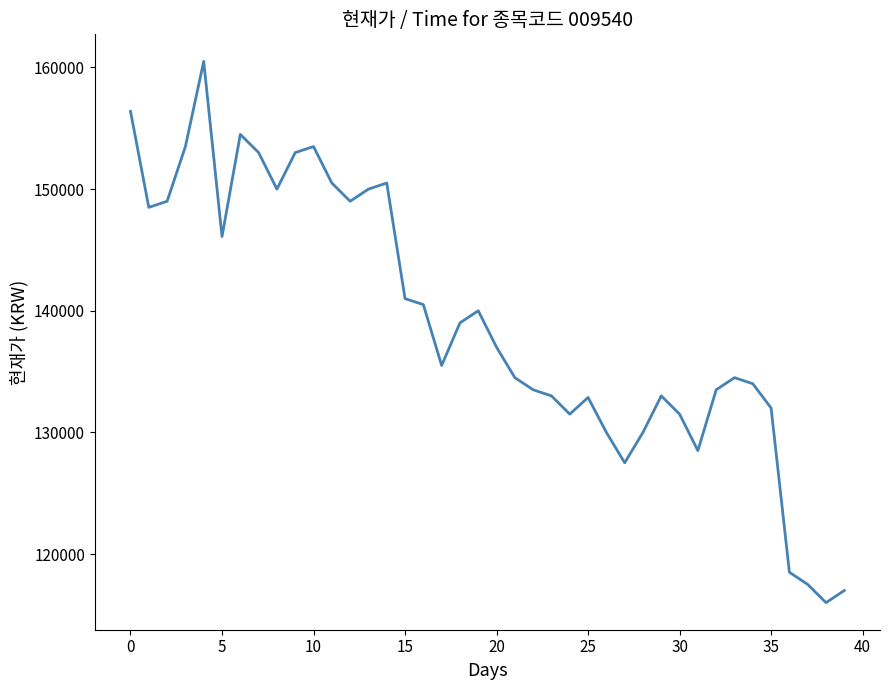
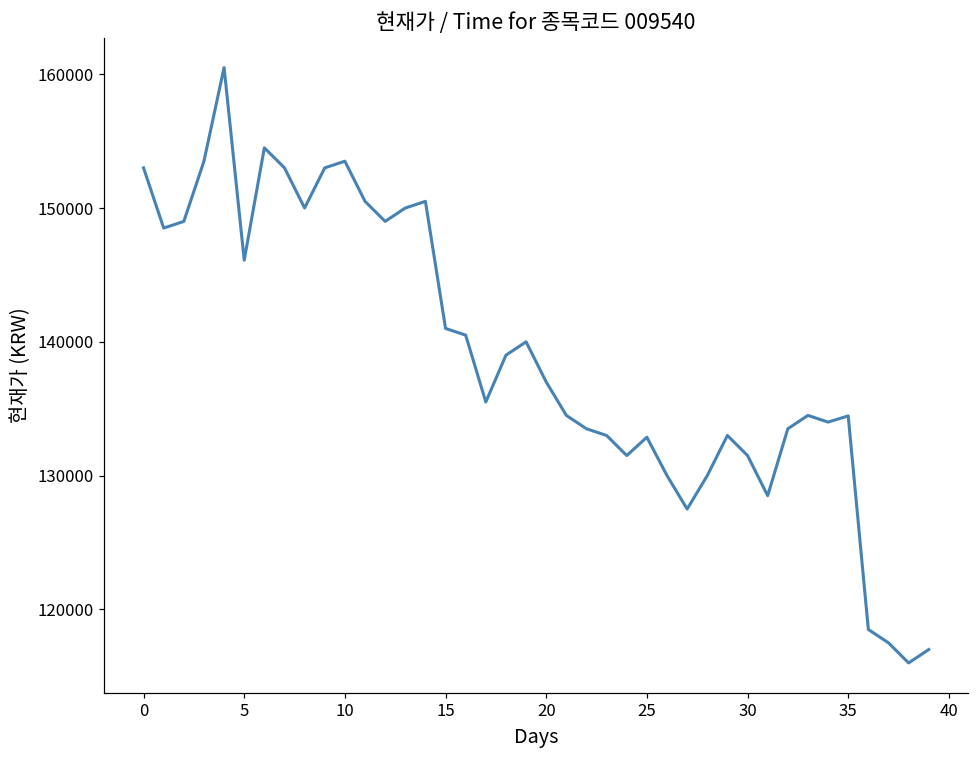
  {
-   "0": 156400,
+   "0": 153000,
    "5": 146100,
    "10": 153500,
    "15": 141000,
    "20": 137000,
    "25": 132900,
    "30": 131500,
-   "35": 132000
+   "35": 134500
  }
